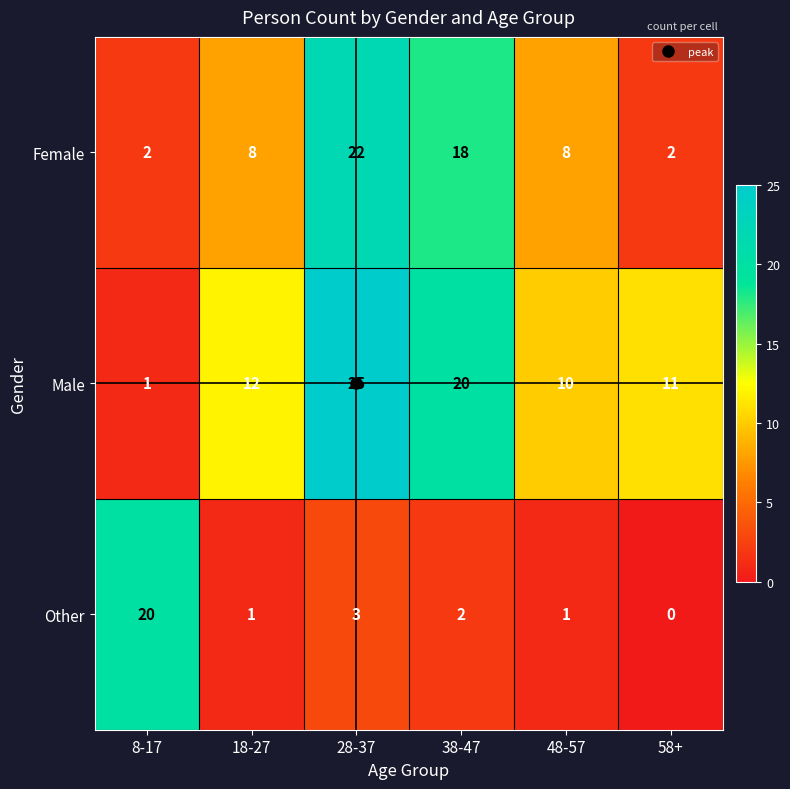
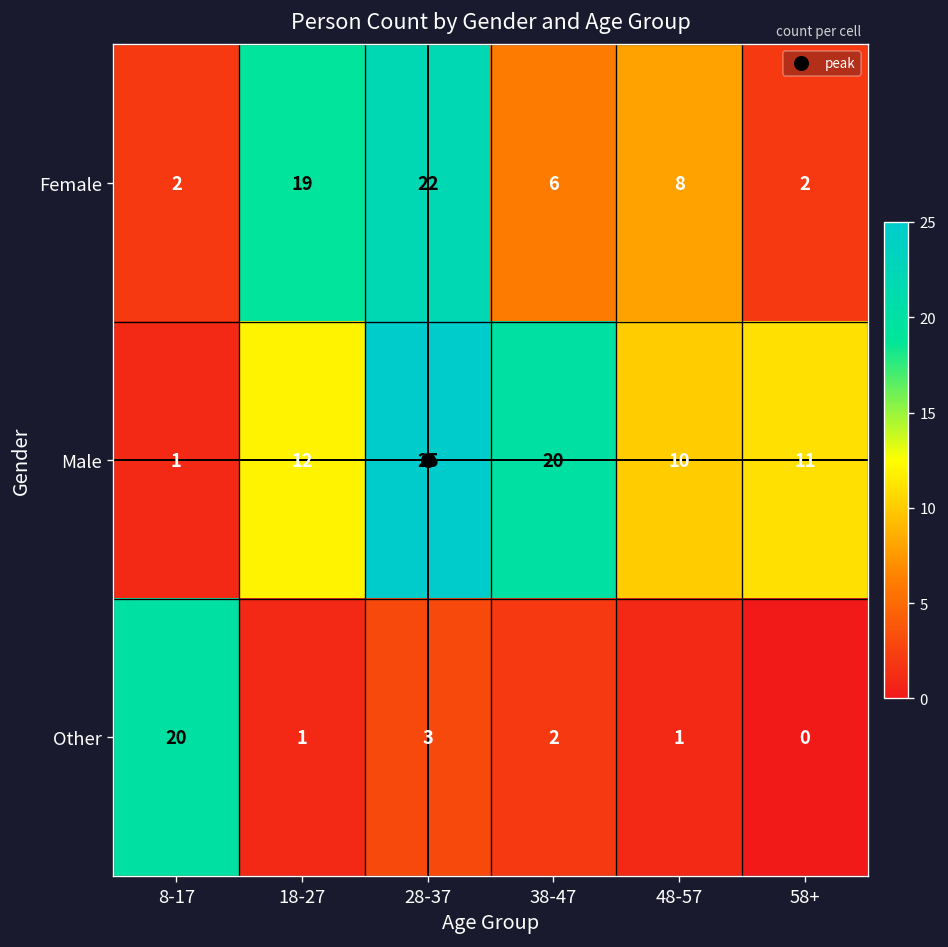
  {
    "Female": {
      "8-17": 2,
-     "18-27": 8,
+     "18-27": 19,
      "28-37": 22,
-     "38-47": 18,
+     "38-47": 6,
      "48-57": 8,
      "58+": 2
    },
    "Male": {
      "8-17": 1,
      "18-27": 12,
      "38-47": 20,
      "48-57": 10,
      "58+": 11
    },
    "Other": {
      "8-17": 20,
      "18-27": 1,
      "28-37": 3,
      "38-47": 2,
      "48-57": 1,
      "58+": 0
    }
  }
